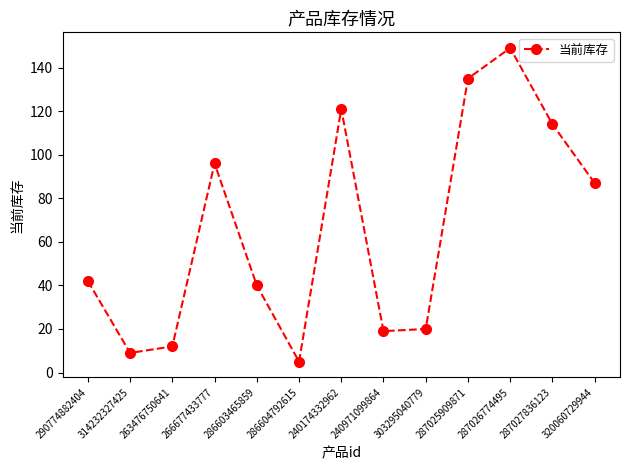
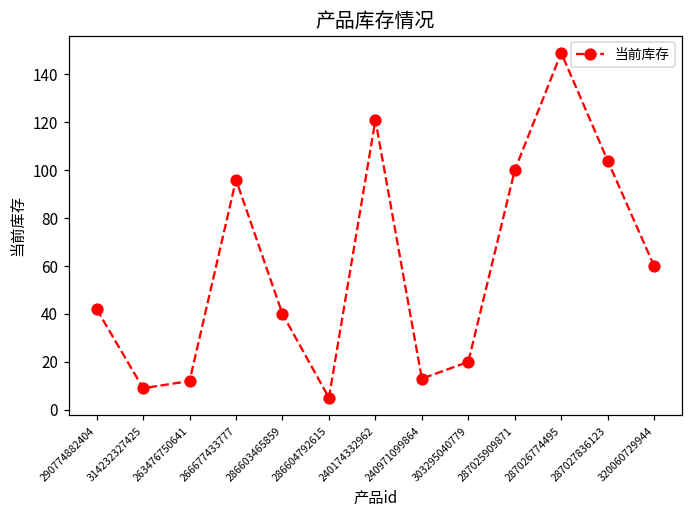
  {
    "290774882404": 42,
    "314232327425": 9,
    "263476750641": 12,
    "266677433777": 96,
    "286603465859": 40,
    "286604792615": 5,
    "240174332962": 121,
-   "240971099864": 19,
+   "240971099864": 13,
    "303295040779": 20,
-   "287025909871": 135,
+   "287025909871": 100,
    "287026774495": 149,
-   "287027836123": 114,
-   "320060729944": 87
+   "287027836123": 104,
+   "320060729944": 60
  }
